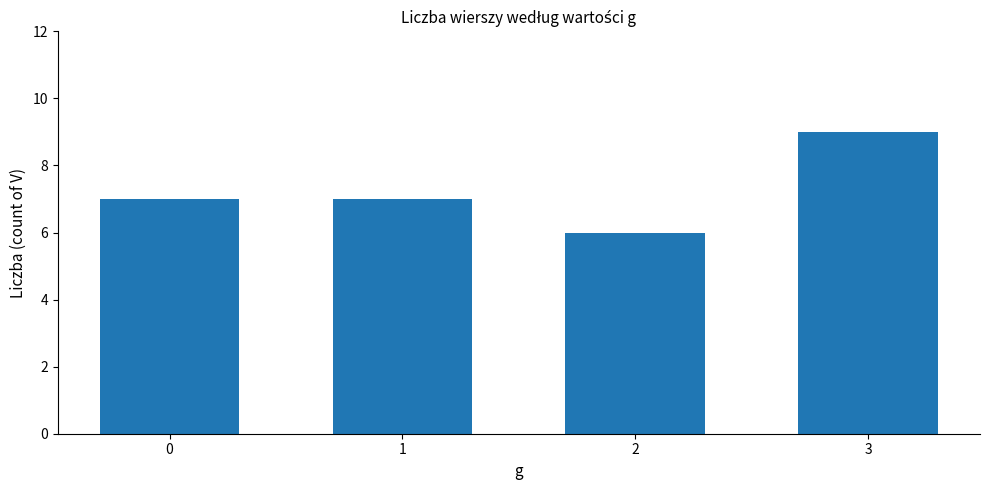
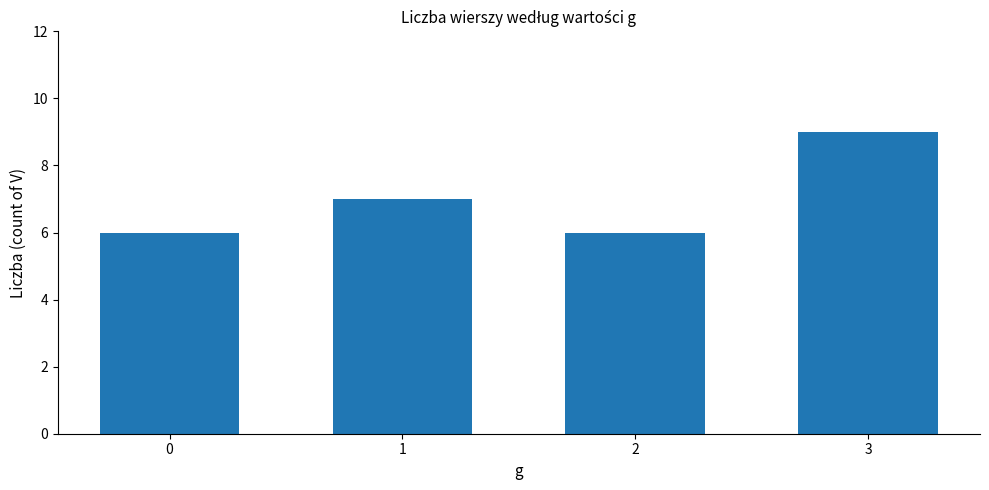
  {
-   "0": 7,
+   "0": 6,
    "1": 7,
    "2": 6,
    "3": 9
  }
